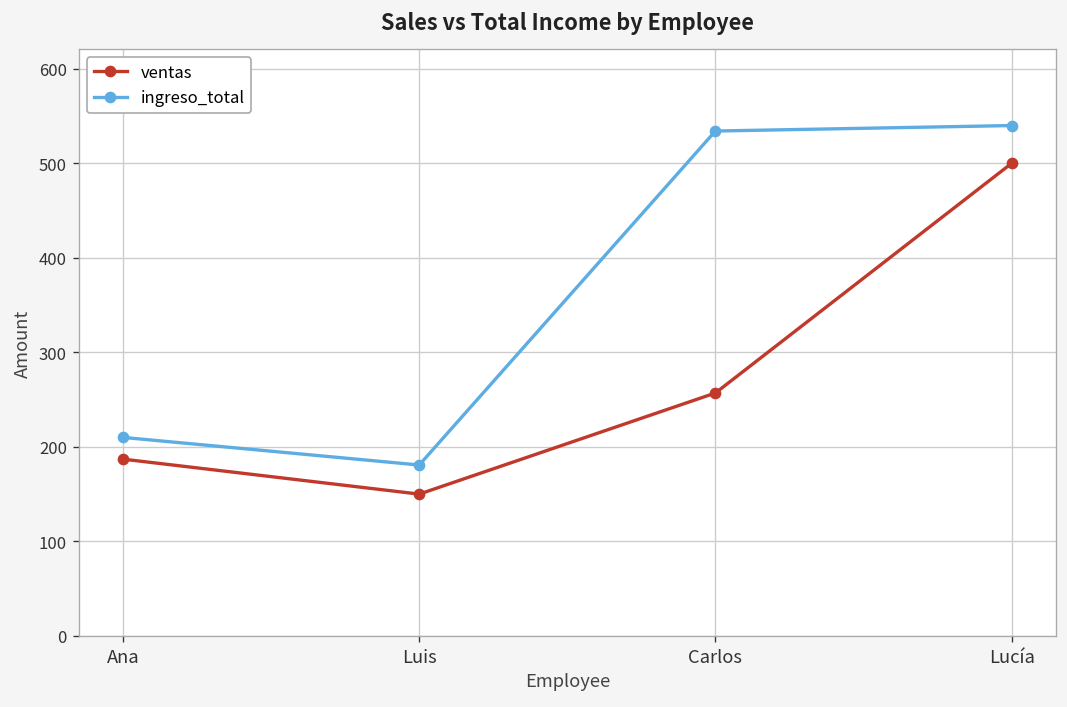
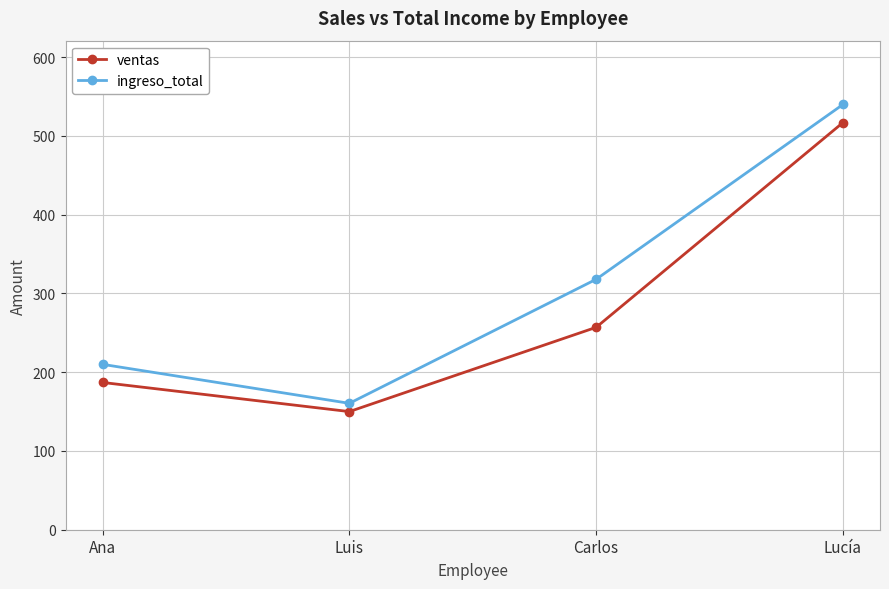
  {
    "ventas": {
      "Ana": 190,
      "Luis": 150,
      "Carlos": 260,
-     "Lucía": 500
+     "Lucía": 520
    },
    "ingreso_total": {
      "Ana": 210,
-     "Luis": 180,
-     "Carlos": 530,
+     "Luis": 160,
+     "Carlos": 320,
      "Lucía": 540
    }
  }
